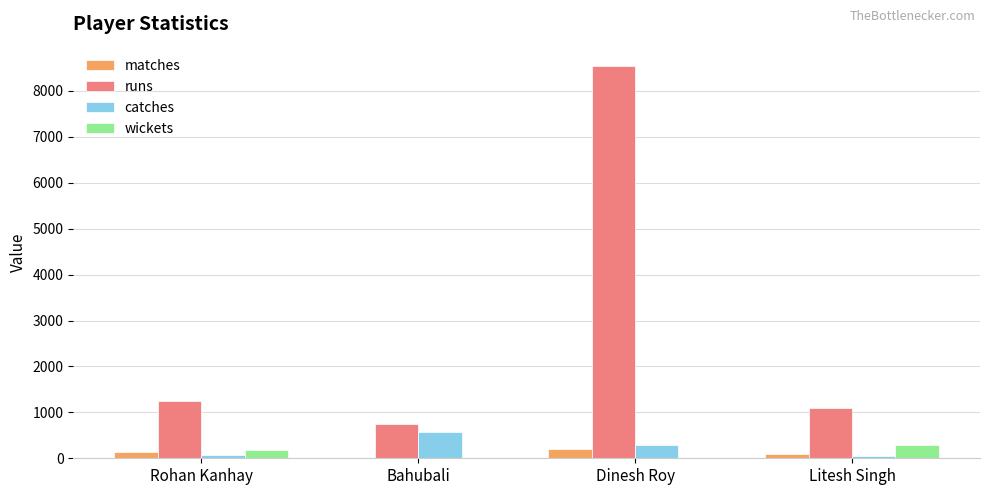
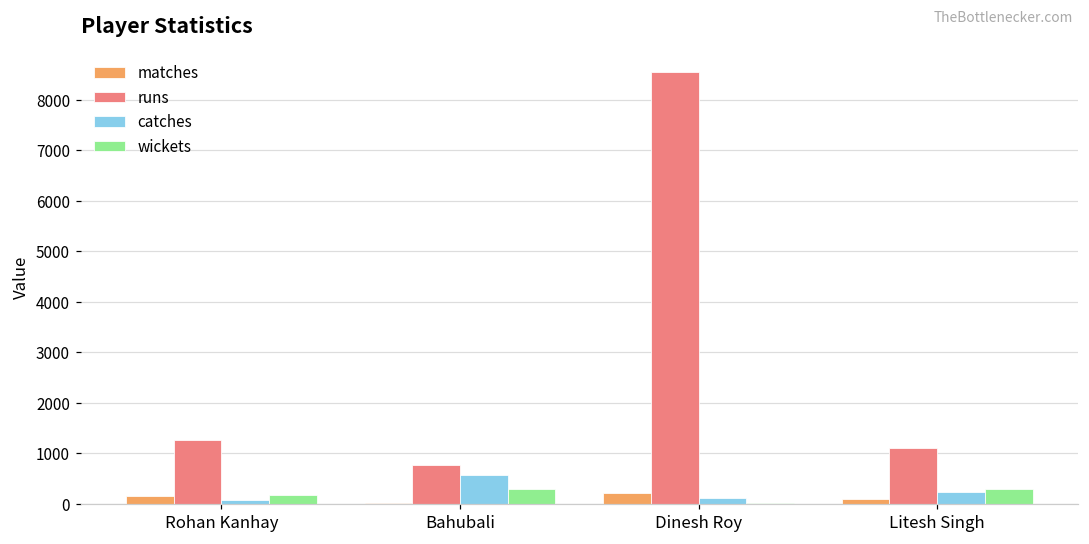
  {
    "catches": {
      "Rohan Kanhay": 100,
      "Bahubali": 600,
-     "Dinesh Roy": 300,
-     "Litesh Singh": 0
+     "Dinesh Roy": 100,
+     "Litesh Singh": 200
    },
    "wickets": {
      "Rohan Kanhay": 200,
-     "Bahubali": 0,
+     "Bahubali": 300,
      "Litesh Singh": 300
    }
  }
